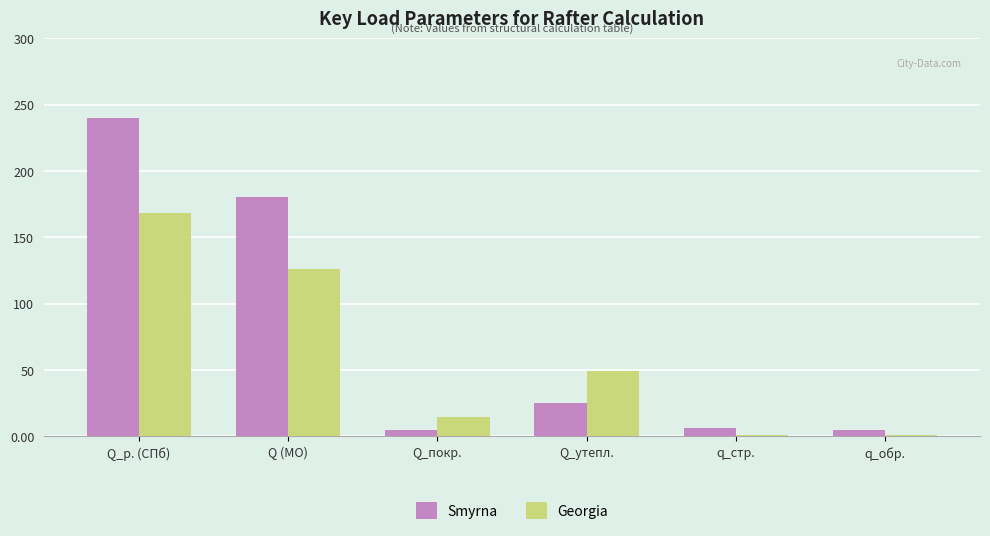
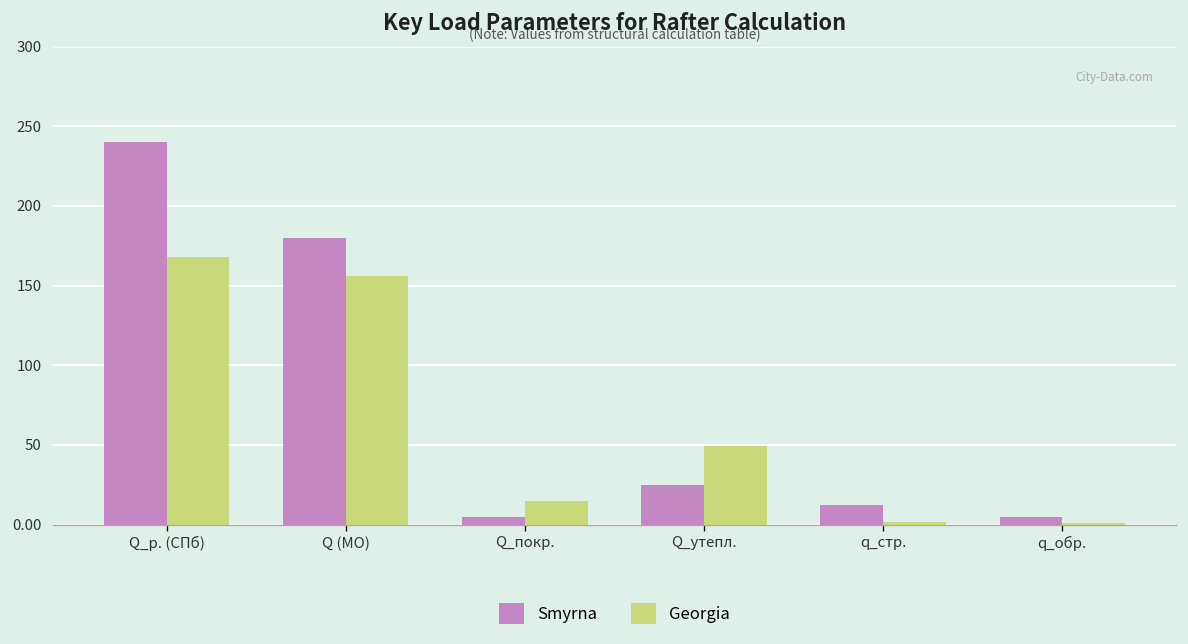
  {
    "Smyrna": {
      "Q_р. (СПб)": 240,
      "Q (МО)": 180,
      "Q_покр.": 5,
      "Q_утепл.": 25,
-     "q_стр.": 6,
+     "q_стр.": 12,
      "q_обр.": 5
    },
    "Georgia": {
      "Q_р. (СПб)": 168,
-     "Q (МО)": 126,
+     "Q (МО)": 156,
      "Q_покр.": 15,
      "Q_утепл.": 49
    }
  }
